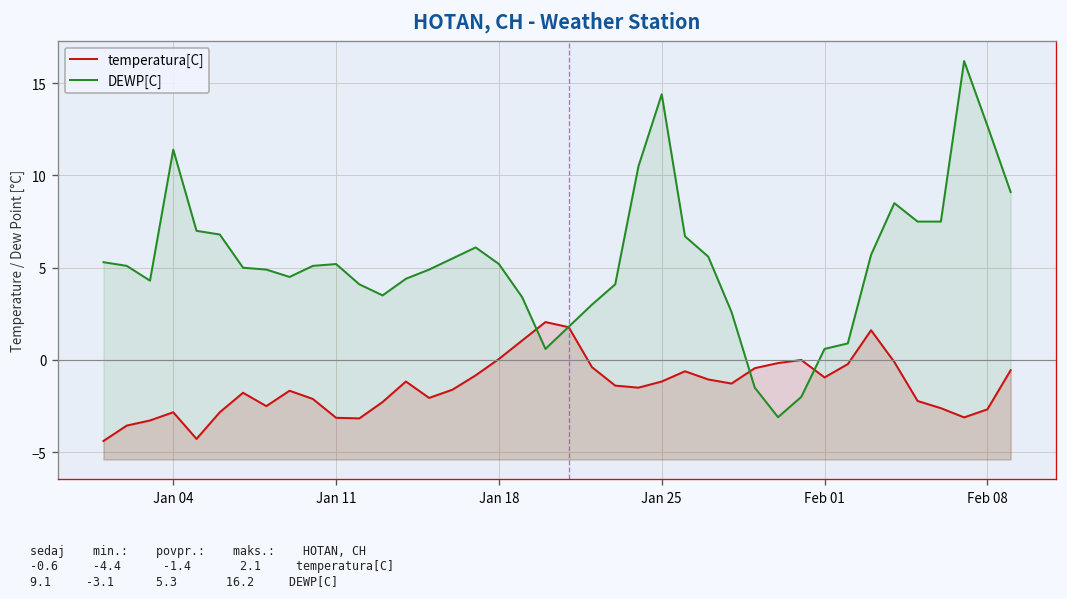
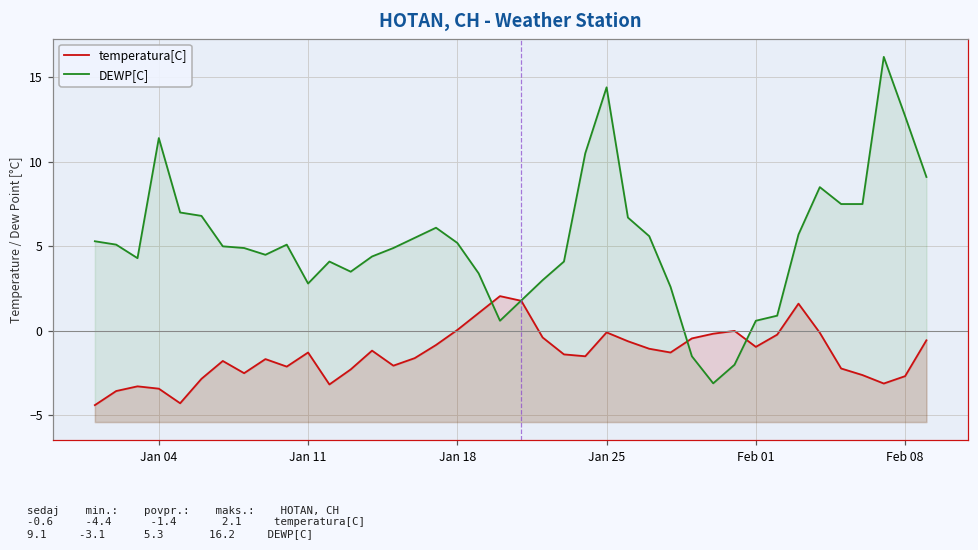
  {
    "temperatura[C]": {
-     "Jan 04": -2.8,
-     "Jan 11": -3.1,
+     "Jan 04": -3.4,
+     "Jan 11": -1.3,
      "Jan 18": 0.1,
-     "Jan 25": -1.2,
+     "Jan 25": -0.1,
      "Feb 01": -0.9,
      "Feb 08": -2.7
    },
    "DEWP[C]": {
      "Jan 04": 11.4,
-     "Jan 11": 5.2,
+     "Jan 11": 2.8,
      "Jan 18": 5.2,
      "Jan 25": 14.4,
      "Feb 01": 0.6,
      "Feb 08": 12.7
    }
  }
